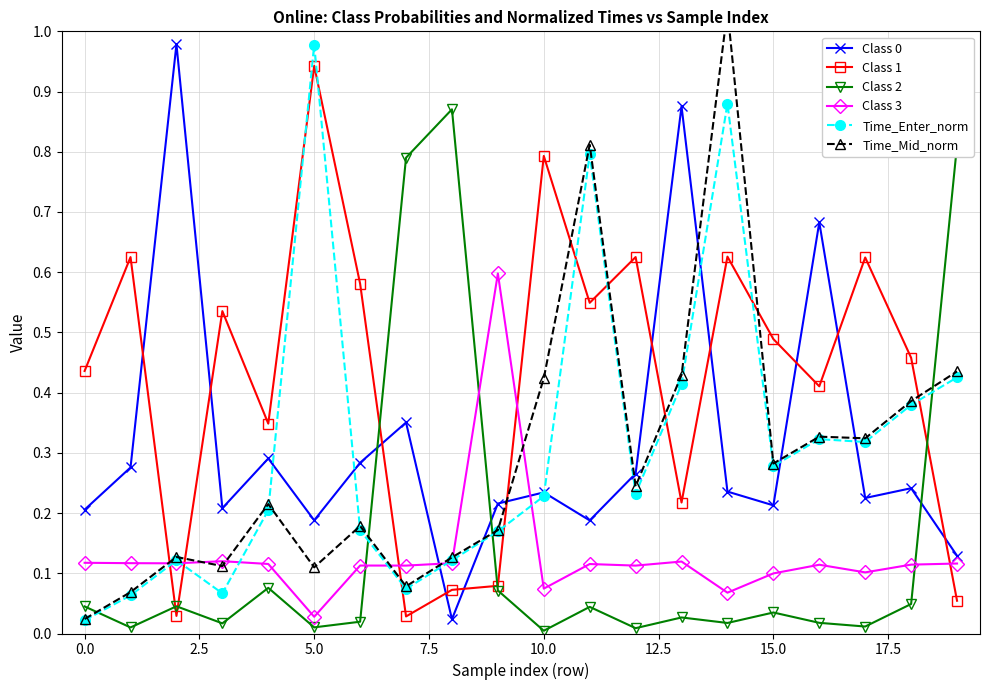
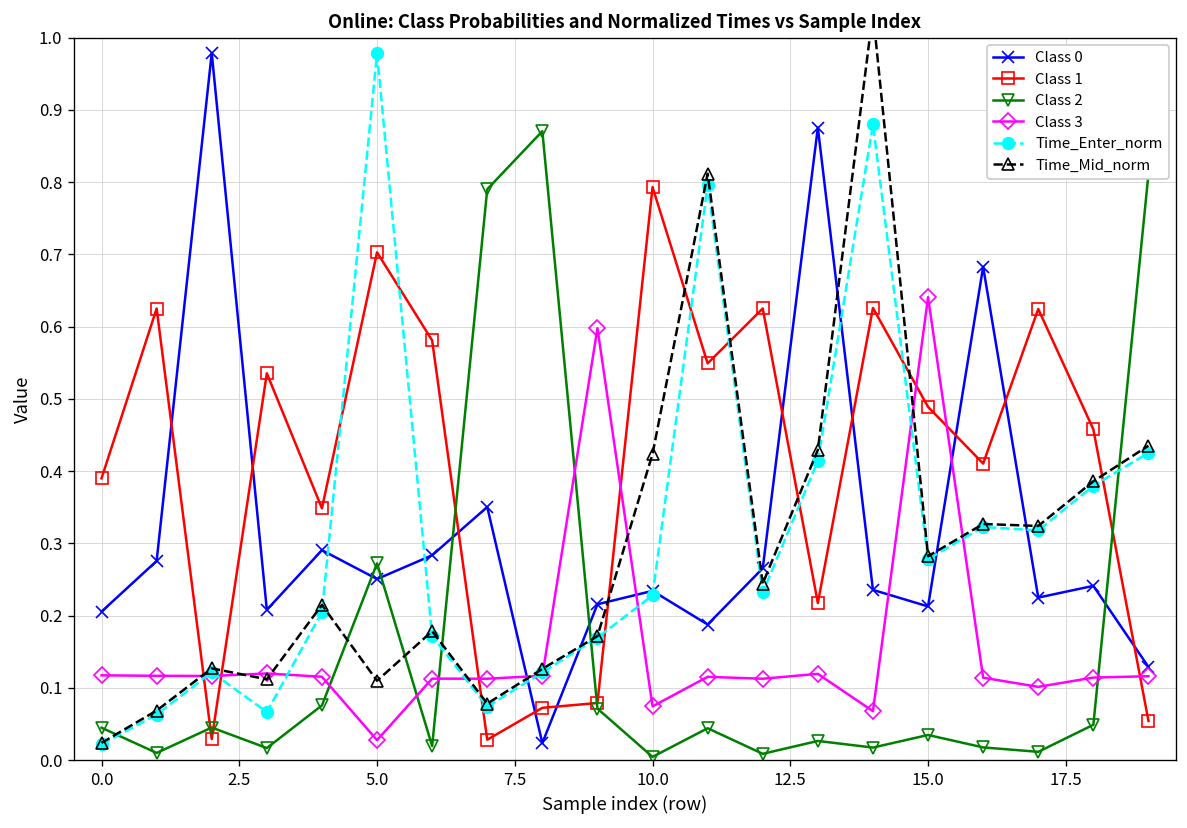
  {
    "Class 0": {
      "0.0": 0.21,
-     "5.0": 0.19,
+     "5.0": 0.25,
      "10.0": 0.23,
      "15.0": 0.21
    },
    "Class 1": {
-     "0.0": 0.44,
-     "5.0": 0.94,
+     "0.0": 0.39,
+     "5.0": 0.70,
      "10.0": 0.79,
      "15.0": 0.49
    },
    "Class 2": {
      "0.0": 0.04,
-     "5.0": 0.01,
+     "5.0": 0.27,
      "10.0": 0.00,
      "15.0": 0.03
    },
    "Class 3": {
      "0.0": 0.12,
      "5.0": 0.03,
      "10.0": 0.07,
-     "15.0": 0.10
+     "15.0": 0.64
    },
    "Time_Enter_norm": {
      "5.0": 0.98,
      "10.0": 0.23
    },
    "Time_Mid_norm": {
      "5.0": 0.11,
      "10.0": 0.42
    }
  }
